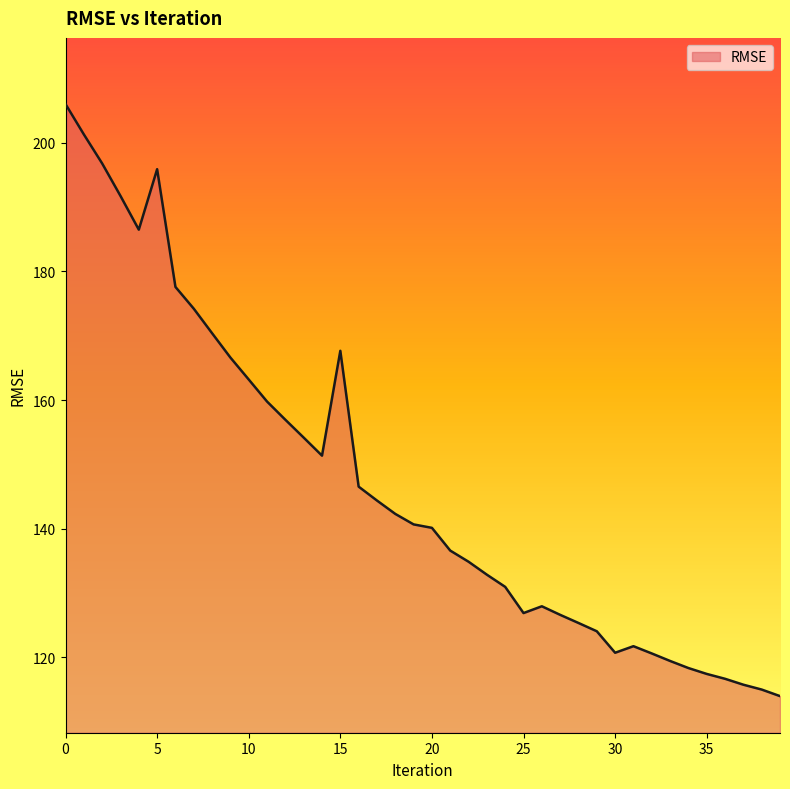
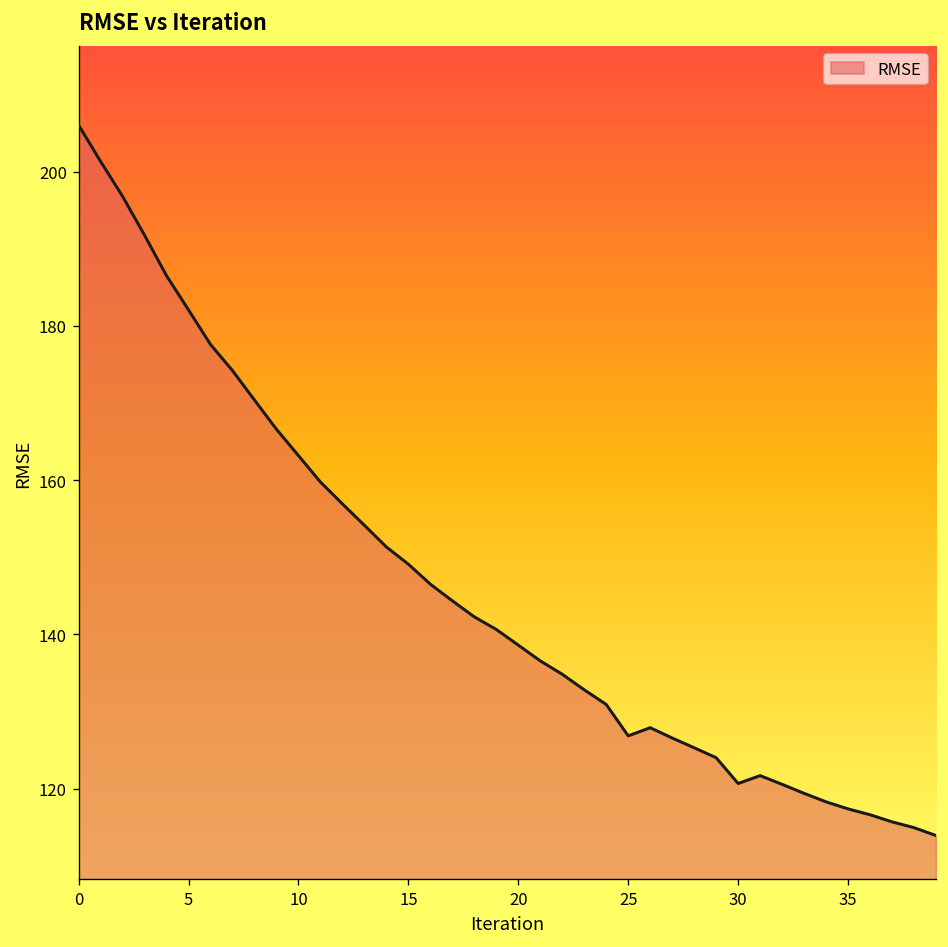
  {
    "0": 206,
-   "5": 196,
+   "5": 182,
    "10": 163,
-   "15": 168,
-   "20": 140,
+   "15": 149,
+   "20": 139,
    "25": 127,
    "30": 121,
    "35": 117
  }
